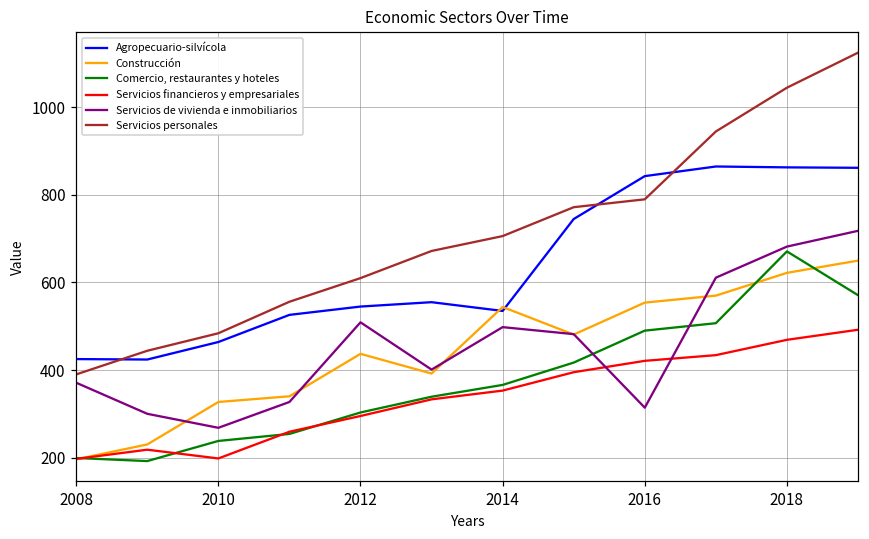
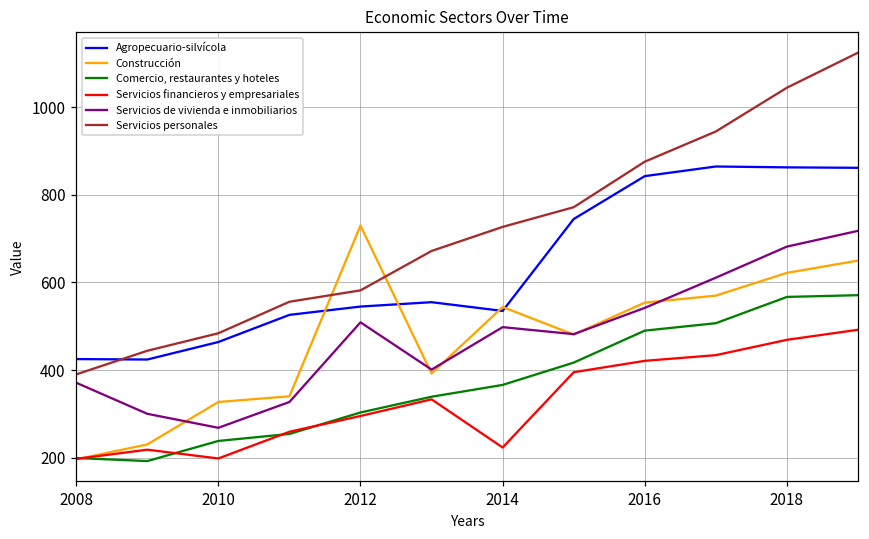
  {
    "Agropecuario-silvícola": {
      "2008": 430,
      "2010": 460,
      "2012": 550,
      "2014": 540,
      "2016": 840,
      "2018": 860
    },
    "Construcción": {
      "2010": 330,
-     "2012": 440,
+     "2012": 730,
      "2014": 540,
      "2016": 550,
      "2018": 620
    },
    "Comercio, restaurantes y hoteles": {
      "2010": 240,
      "2012": 300,
      "2014": 370,
      "2016": 490,
-     "2018": 670
+     "2018": 570
    },
    "Servicios financieros y empresariales": {
      "2010": 200,
      "2012": 300,
-     "2014": 350,
+     "2014": 220,
      "2016": 420,
      "2018": 470
    },
    "Servicios de vivienda e inmobiliarios": {
      "2008": 370,
      "2010": 270,
      "2012": 510,
      "2014": 500,
-     "2016": 310,
+     "2016": 540,
      "2018": 680
    },
    "Servicios personales": {
      "2008": 390,
      "2010": 480,
-     "2012": 610,
-     "2014": 710,
-     "2016": 790,
+     "2012": 580,
+     "2014": 730,
+     "2016": 880,
      "2018": 1050
    }
  }
